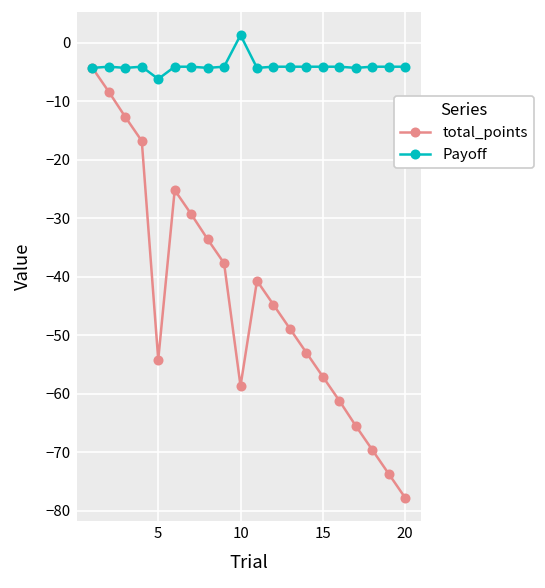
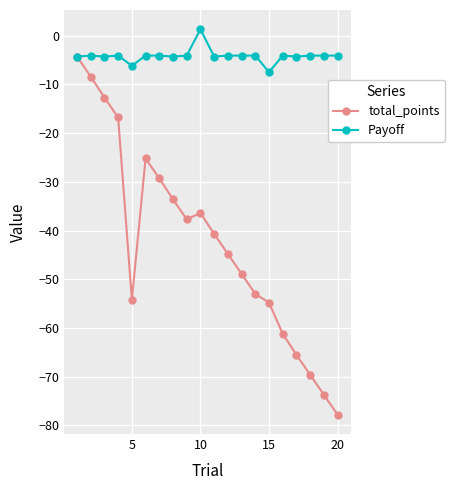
  {
    "total_points": {
      "5": -54,
-     "10": -59,
-     "15": -57,
+     "10": -36,
+     "15": -55,
      "20": -78
    },
    "Payoff": {
      "5": -6,
      "10": 1,
-     "15": -4,
+     "15": -8,
      "20": -4
    }
  }
